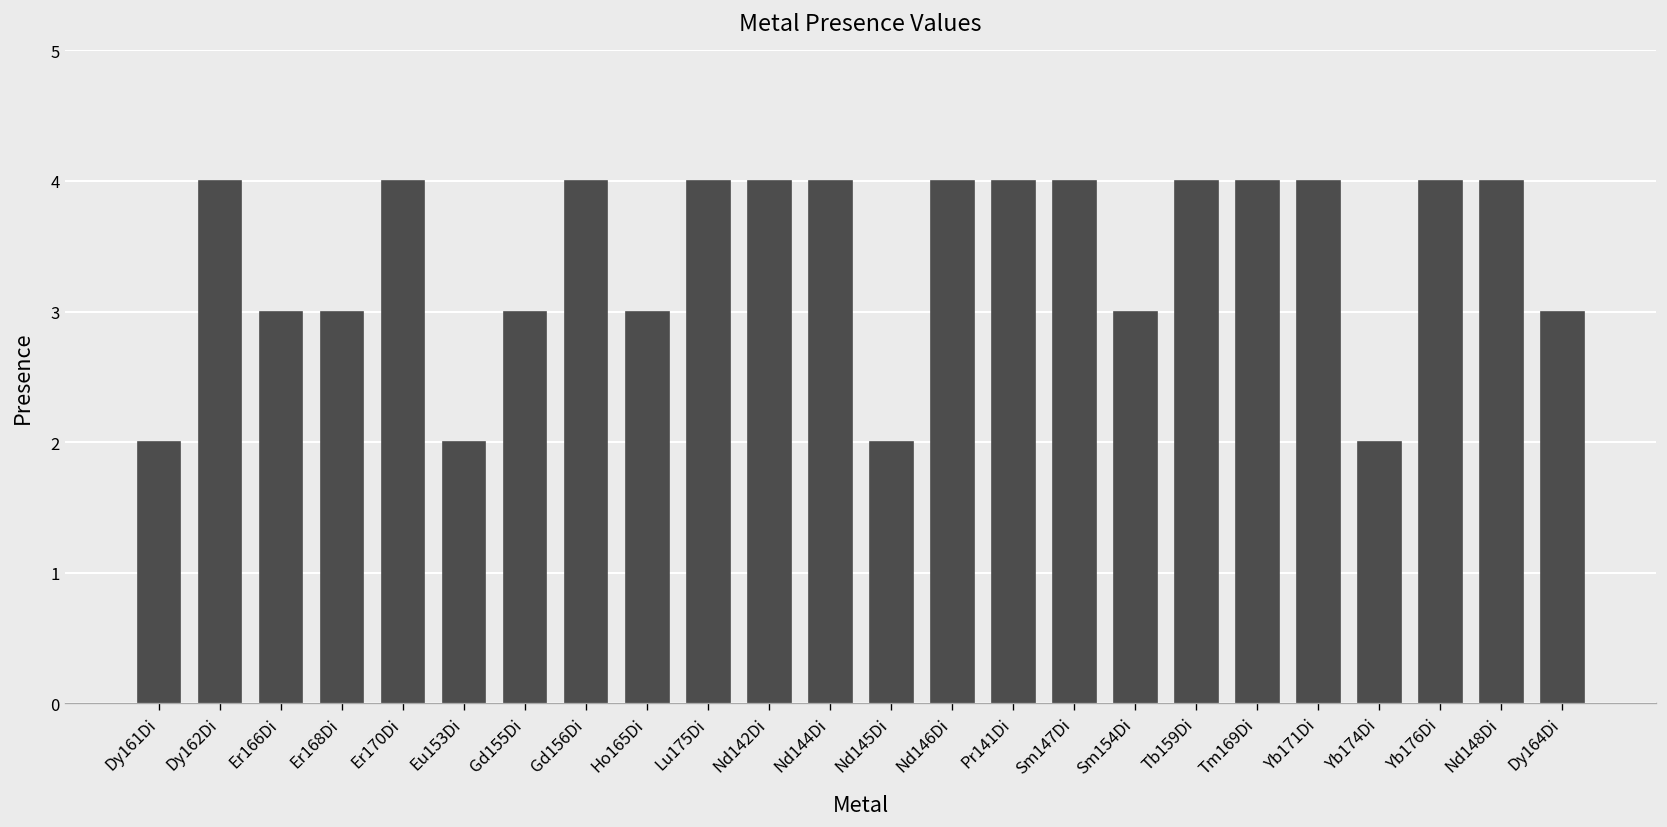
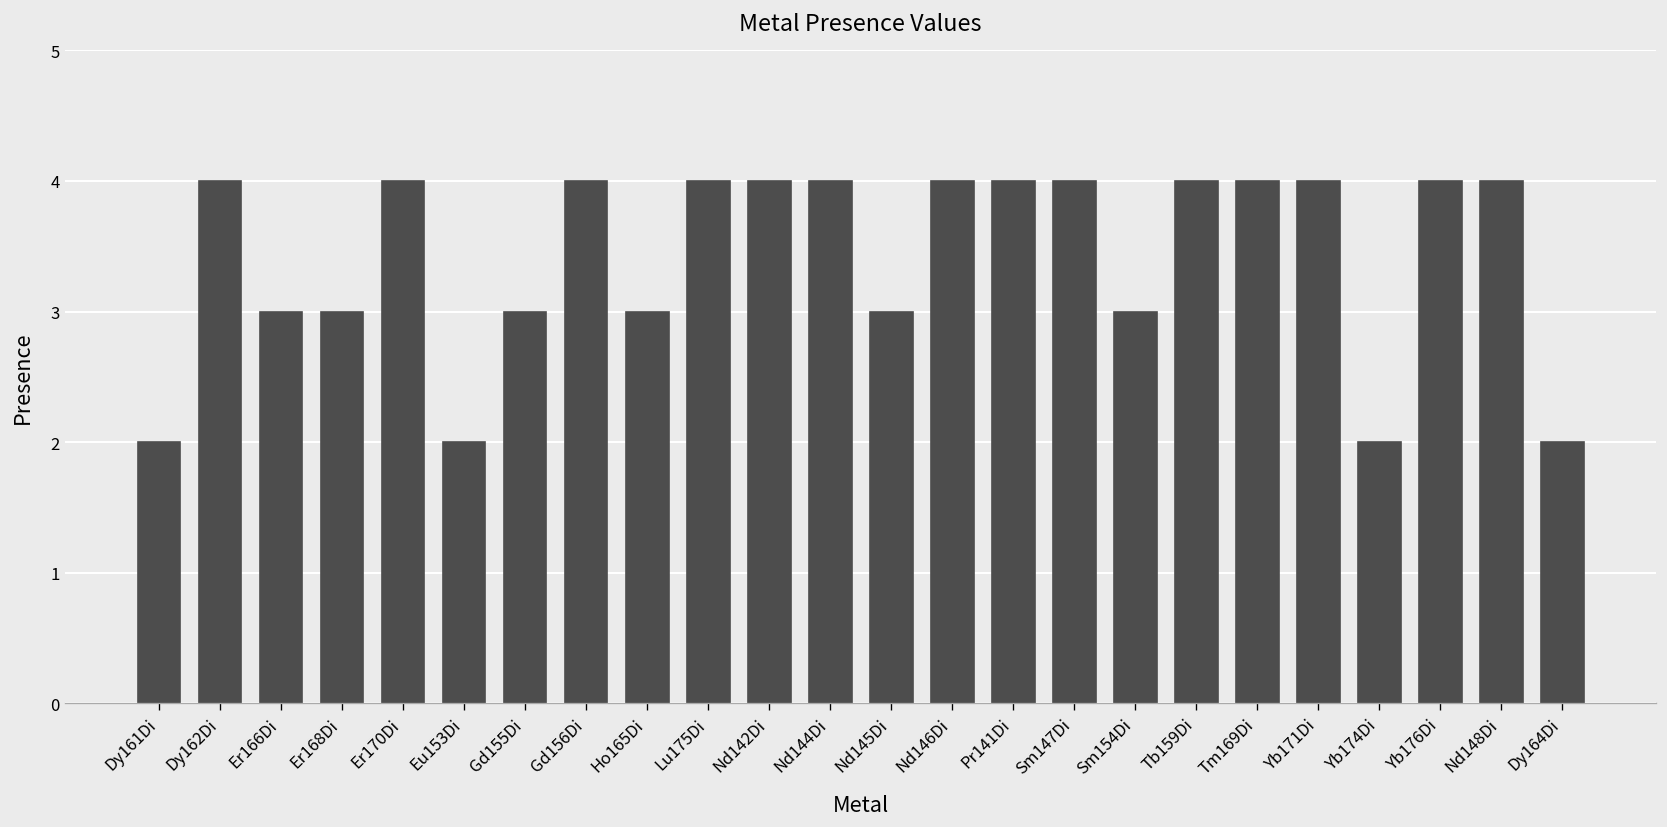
  {
    "Dy161Di": 2,
    "Dy162Di": 4,
    "Er166Di": 3,
    "Er168Di": 3,
    "Er170Di": 4,
    "Eu153Di": 2,
    "Gd155Di": 3,
    "Gd156Di": 4,
    "Ho165Di": 3,
    "Lu175Di": 4,
    "Nd142Di": 4,
    "Nd144Di": 4,
-   "Nd145Di": 2,
+   "Nd145Di": 3,
    "Nd146Di": 4,
    "Pr141Di": 4,
    "Sm147Di": 4,
    "Sm154Di": 3,
    "Tb159Di": 4,
    "Tm169Di": 4,
    "Yb171Di": 4,
    "Yb174Di": 2,
    "Yb176Di": 4,
    "Nd148Di": 4,
-   "Dy164Di": 3
+   "Dy164Di": 2
  }
